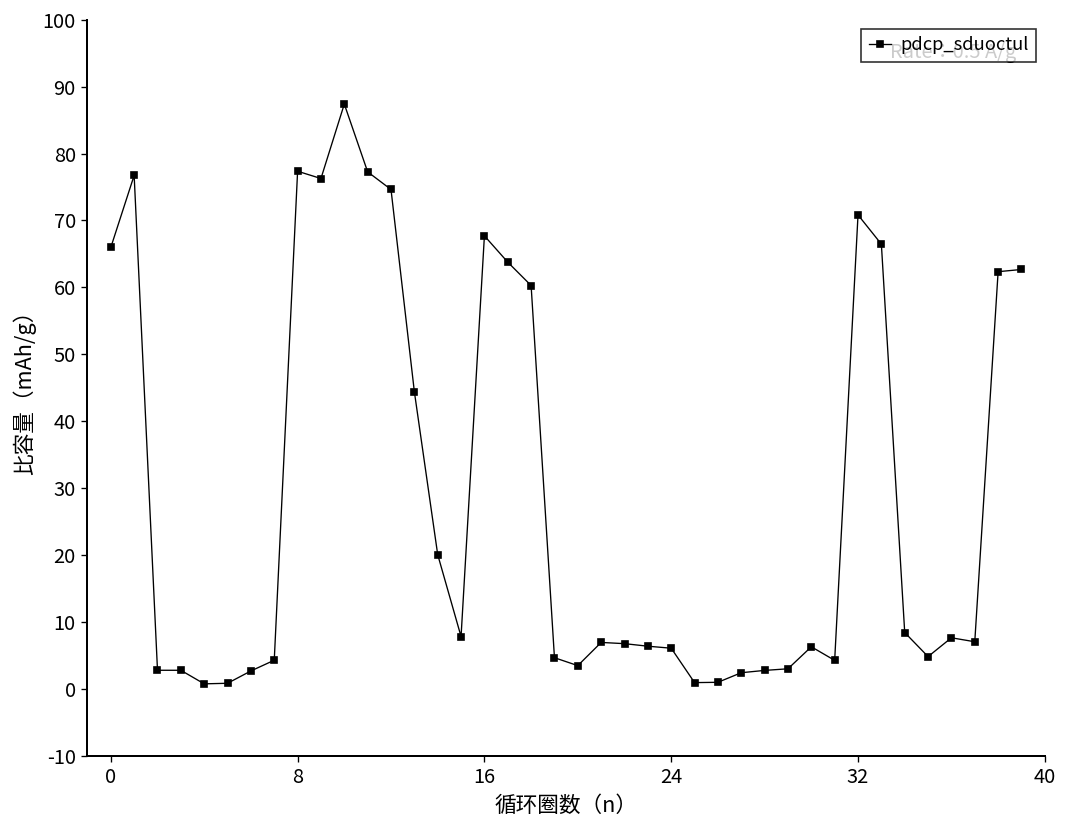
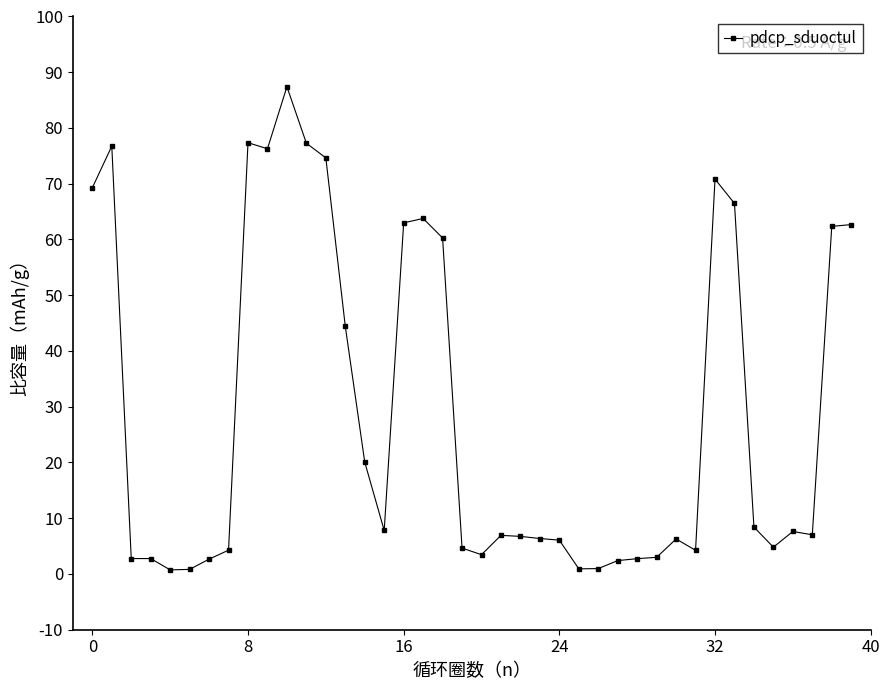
  {
-   "0": 66,
+   "0": 69,
    "8": 77,
-   "16": 68,
+   "16": 63,
    "24": 6,
    "32": 71
  }
